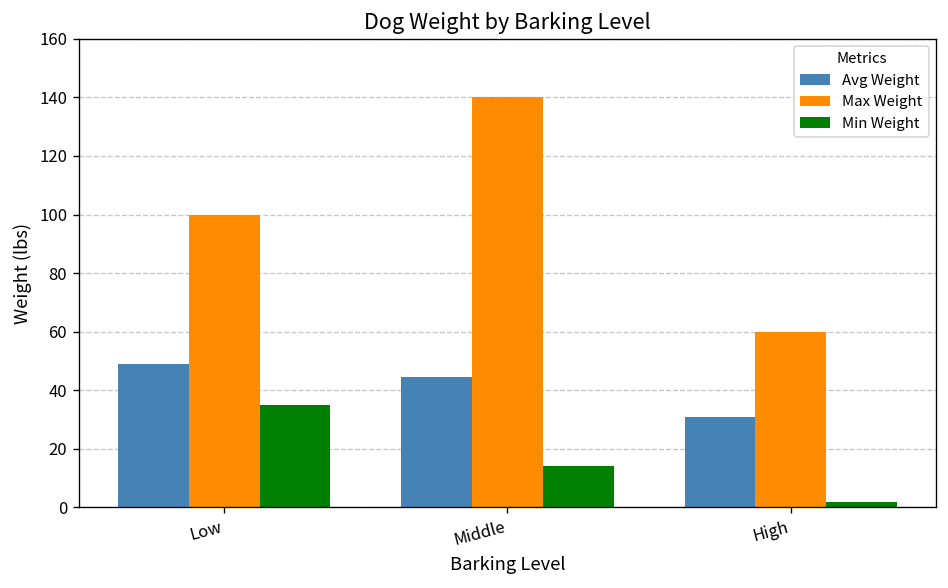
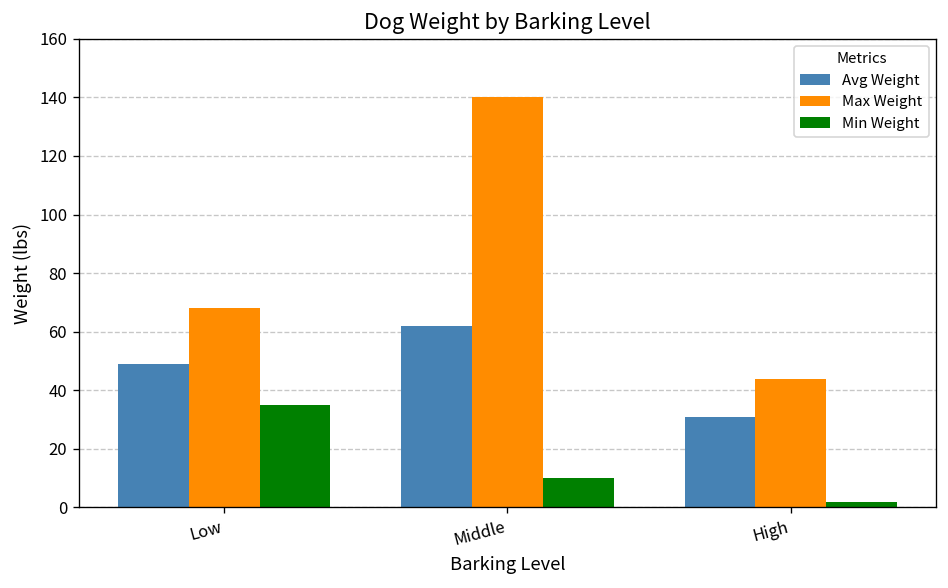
  {
    "Avg Weight": {
      "Low": 49,
-     "Middle": 44,
+     "Middle": 62,
      "High": 31
    },
    "Max Weight": {
-     "Low": 100,
+     "Low": 68,
      "Middle": 140,
-     "High": 60
+     "High": 44
    },
    "Min Weight": {
      "Low": 35,
-     "Middle": 14,
+     "Middle": 10,
      "High": 2
    }
  }
